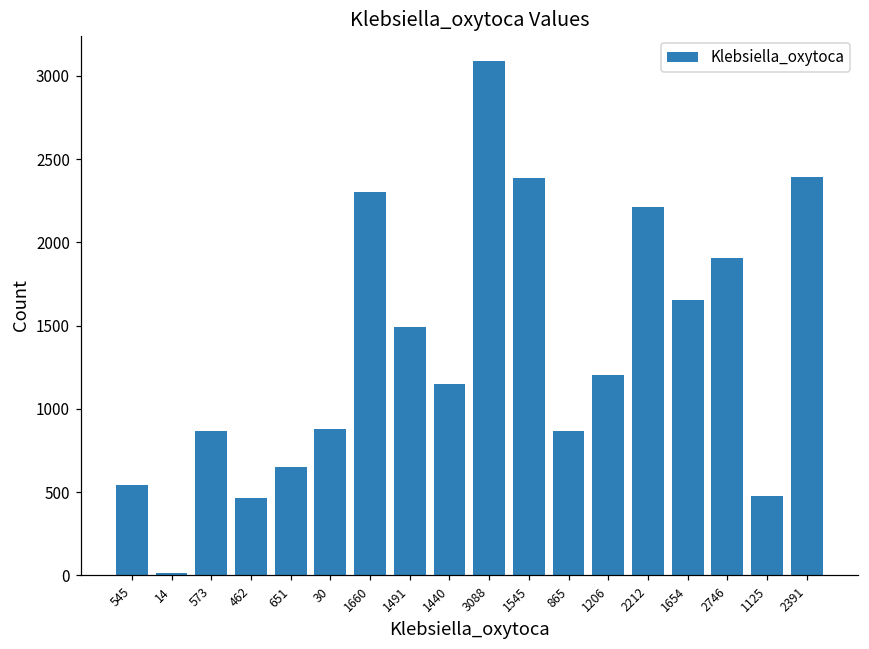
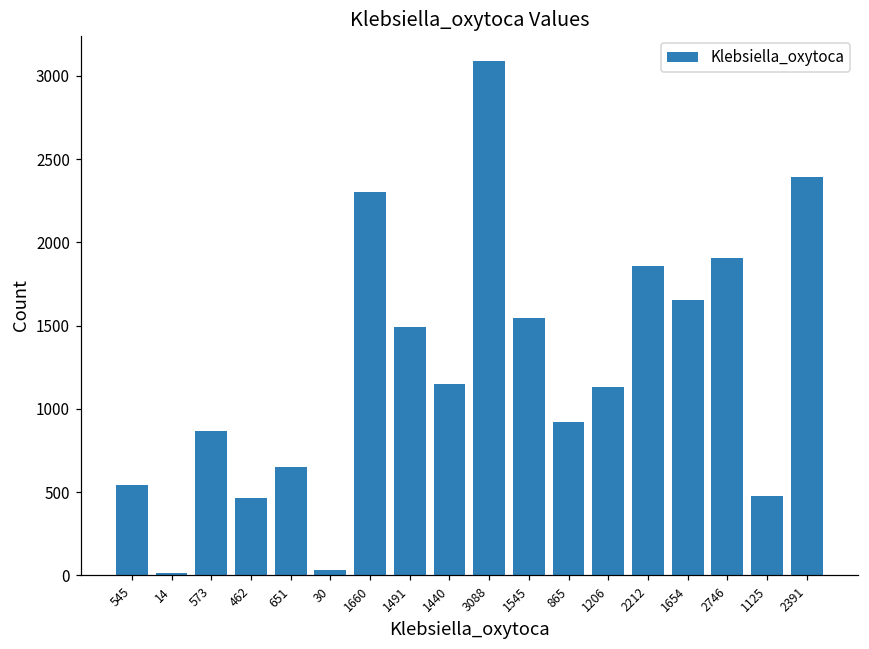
  {
    "545": 550,
    "573": 870,
    "462": 460,
    "651": 650,
-   "30": 880,
+   "30": 30,
    "1660": 2300,
    "1491": 1490,
    "1440": 1150,
    "3088": 3090,
-   "1545": 2390,
-   "865": 870,
-   "1206": 1210,
-   "2212": 2210,
+   "1545": 1550,
+   "865": 920,
+   "1206": 1130,
+   "2212": 1860,
    "1654": 1650,
    "2746": 1910,
    "1125": 480,
    "2391": 2390
  }
